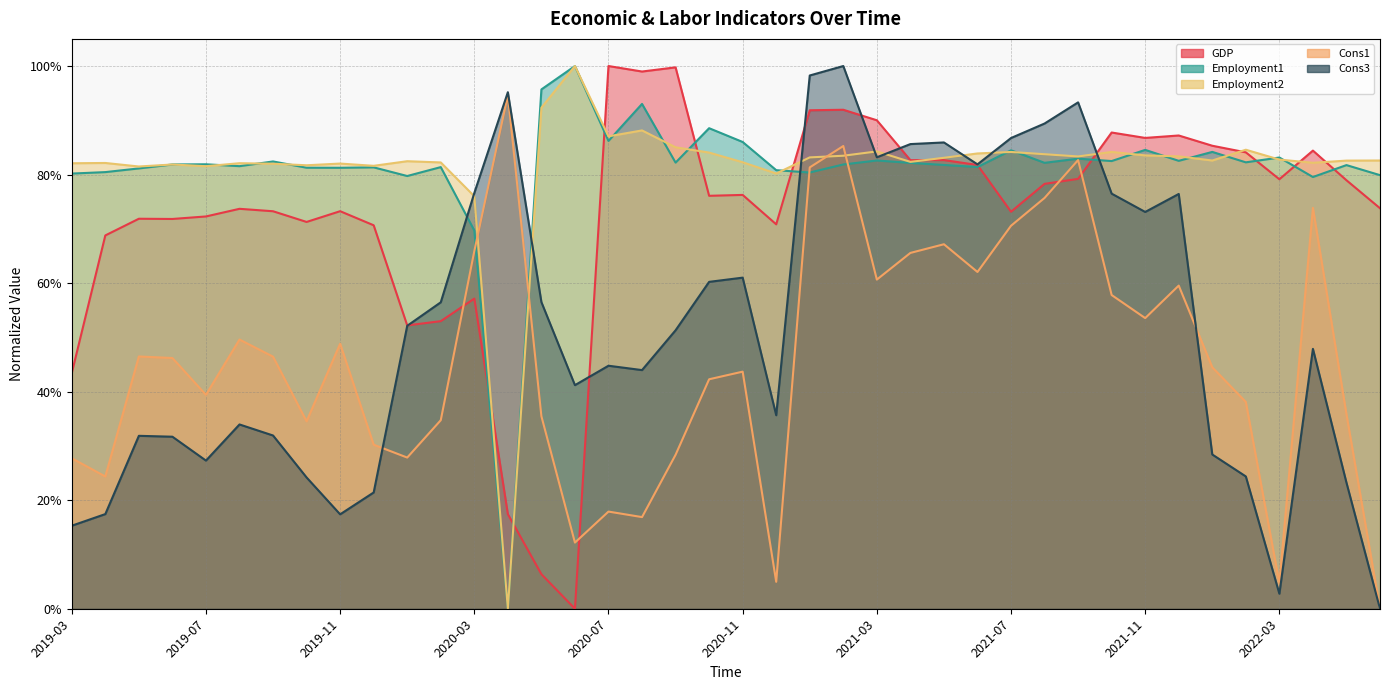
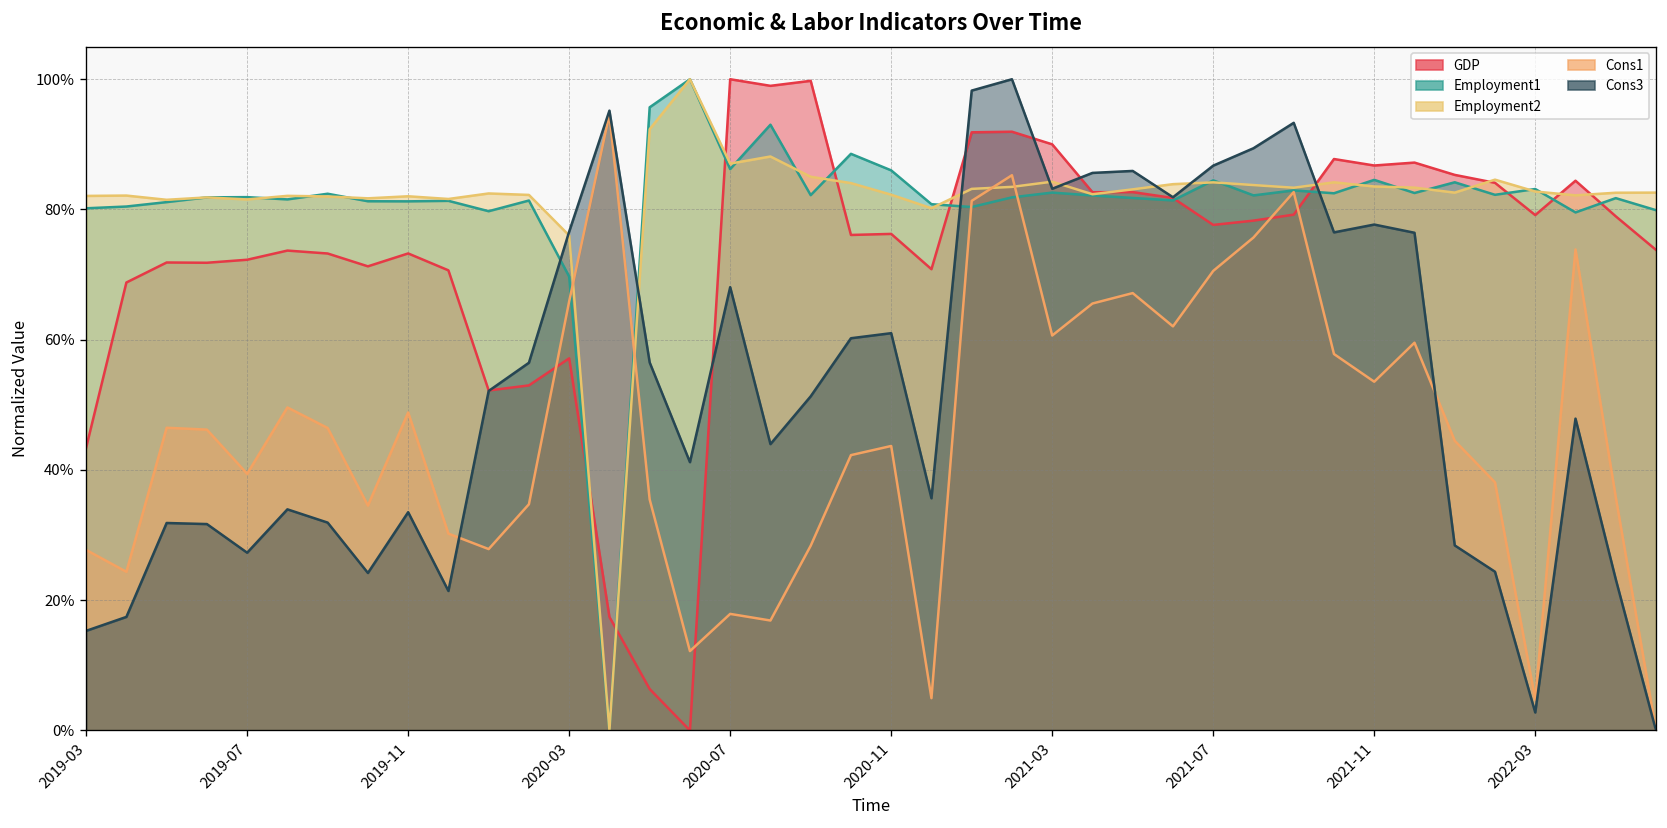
  {
    "GDP": {
      "2019-03": "43%",
      "2019-07": "72%",
      "2019-11": "73%",
      "2020-03": "57%",
      "2020-07": "100%",
      "2020-11": "76%",
      "2021-03": "90%",
-     "2021-07": "73%",
+     "2021-07": "78%",
      "2021-11": "87%",
      "2022-03": "79%"
    },
    "Employment1": {
      "2019-03": "80%",
      "2019-11": "81%",
      "2020-03": "70%",
      "2020-07": "86%",
      "2020-11": "86%",
      "2021-03": "83%",
      "2021-11": "85%"
    },
    "Cons3": {
      "2019-03": "15%",
      "2019-07": "27%",
-     "2019-11": "17%",
+     "2019-11": "34%",
      "2020-03": "77%",
-     "2020-07": "45%",
+     "2020-07": "68%",
      "2020-11": "61%",
      "2021-03": "83%",
      "2021-07": "87%",
-     "2021-11": "73%",
+     "2021-11": "78%",
      "2022-03": "3%"
    }
  }
